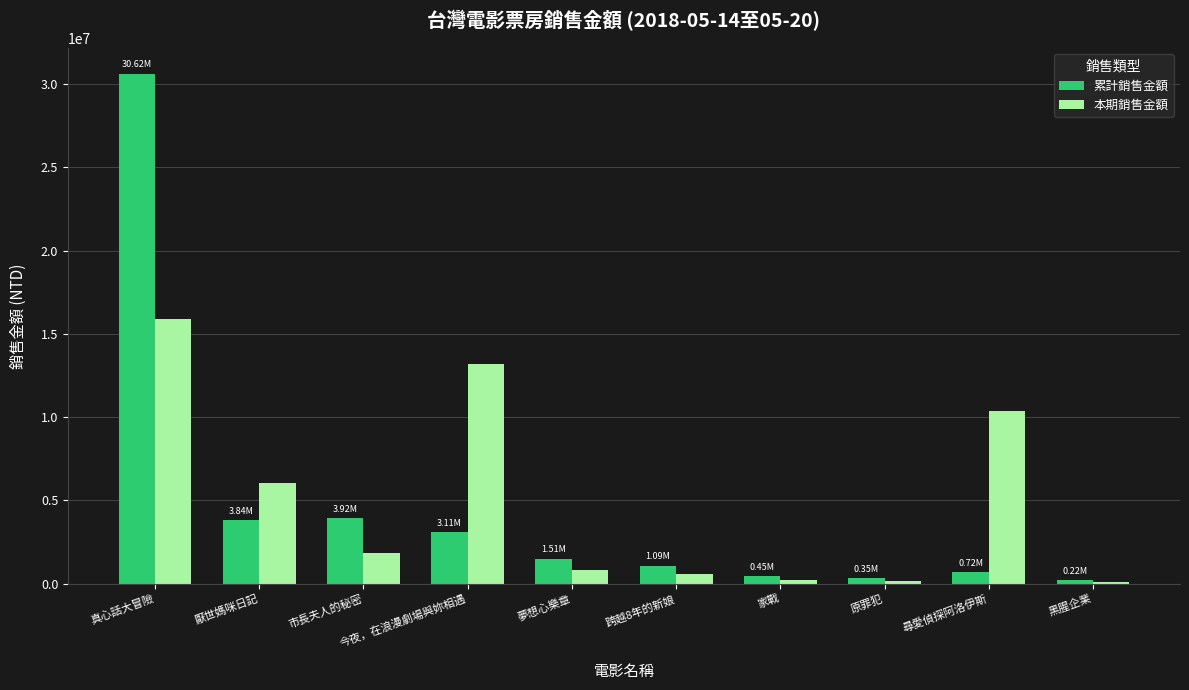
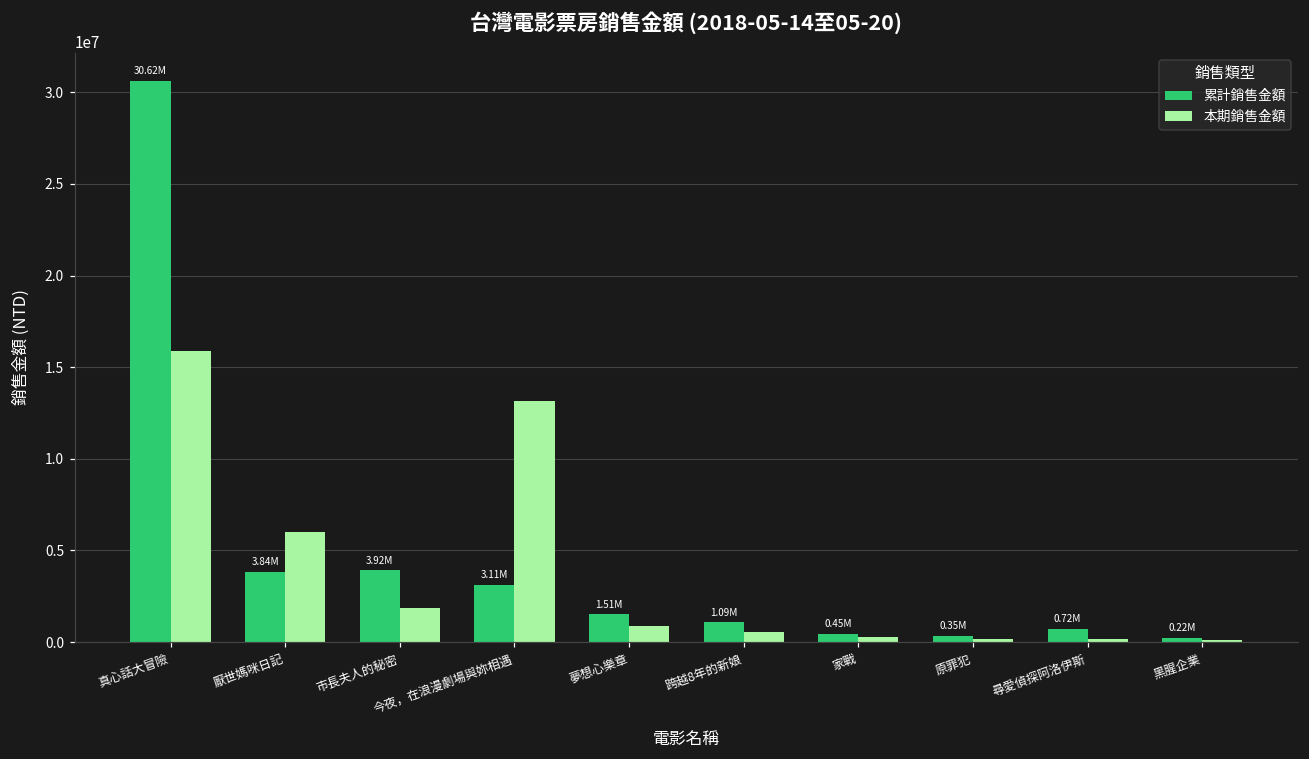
  {
    "累計銷售金額": {
      "真心話大冒險": "30.62M",
      "厭世媽咪日記": "3.84M",
      "市長夫人的秘密": "3.92M",
      "今夜，在浪漫劇場與妳相遇": "3.11M",
      "夢想心樂章": "1.51M",
      "跨越8年的新娘": "1.09M",
      "家戰": "0.45M",
      "原罪犯": "0.35M",
      "尋愛偵探阿洛伊斯": "0.72M",
      "黑腥企業": "0.22M"
    },
    "本期銷售金額": {
      "真心話大冒險": "15900000",
      "厭世媽咪日記": "6000000",
      "市長夫人的秘密": "1800000",
      "今夜，在浪漫劇場與妳相遇": "13200000",
      "夢想心樂章": "800000",
      "跨越8年的新娘": "600000",
      "家戰": "200000",
      "原罪犯": "200000",
-     "尋愛偵探阿洛伊斯": "10400000"
+     "尋愛偵探阿洛伊斯": "200000"
    }
  }
